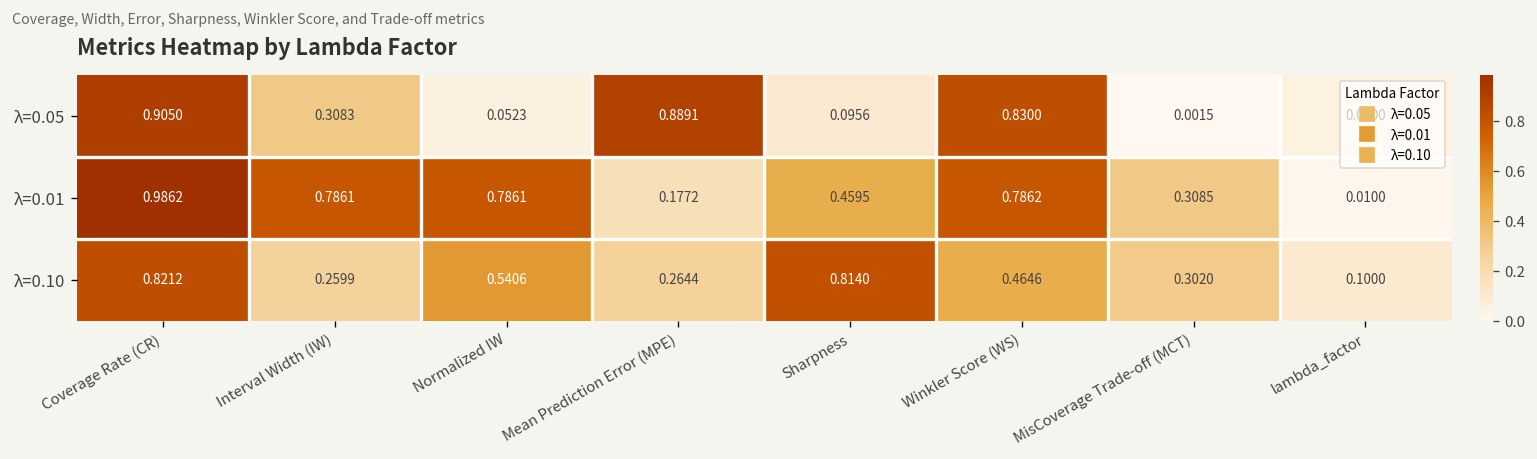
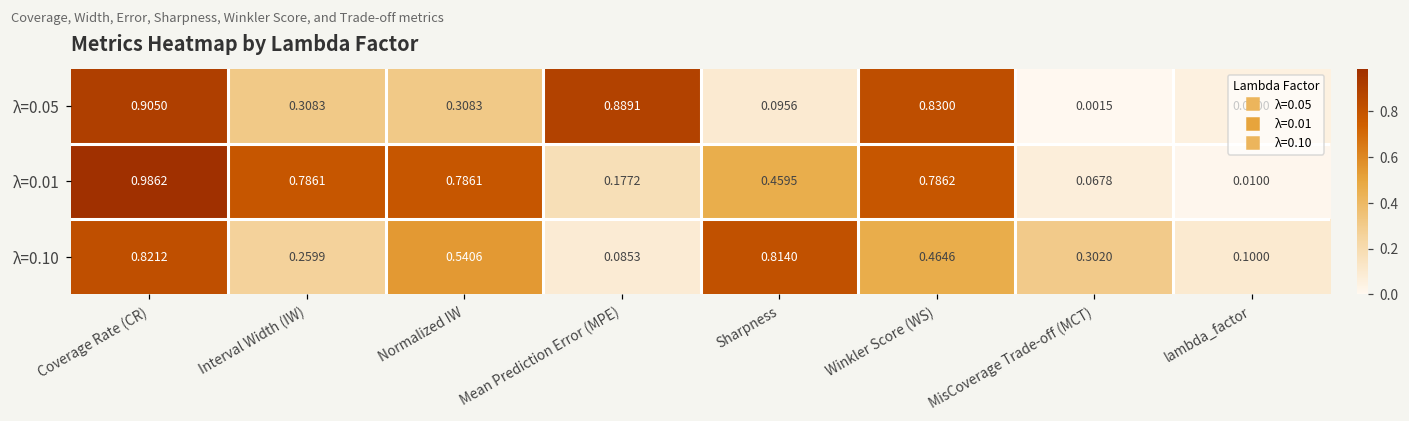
  {
    "λ=0.05": {
      "Coverage Rate (CR)": 0.9050,
      "Interval Width (IW)": 0.3083,
-     "Normalized IW": 0.0523,
+     "Normalized IW": 0.3083,
      "Mean Prediction Error (MPE)": 0.8891,
      "Sharpness": 0.0956,
      "Winkler Score (WS)": 0.8300,
      "MisCoverage Trade-off (MCT)": 0.0015
    },
    "λ=0.01": {
      "Coverage Rate (CR)": 0.9862,
      "Interval Width (IW)": 0.7861,
      "Normalized IW": 0.7861,
      "Mean Prediction Error (MPE)": 0.1772,
      "Sharpness": 0.4595,
      "Winkler Score (WS)": 0.7862,
-     "MisCoverage Trade-off (MCT)": 0.3085,
+     "MisCoverage Trade-off (MCT)": 0.0678,
      "lambda_factor": 0.0100
    },
    "λ=0.10": {
      "Coverage Rate (CR)": 0.8212,
      "Interval Width (IW)": 0.2599,
      "Normalized IW": 0.5406,
-     "Mean Prediction Error (MPE)": 0.2644,
+     "Mean Prediction Error (MPE)": 0.0853,
      "Sharpness": 0.8140,
      "Winkler Score (WS)": 0.4646,
      "MisCoverage Trade-off (MCT)": 0.3020,
      "lambda_factor": 0.1000
    }
  }
